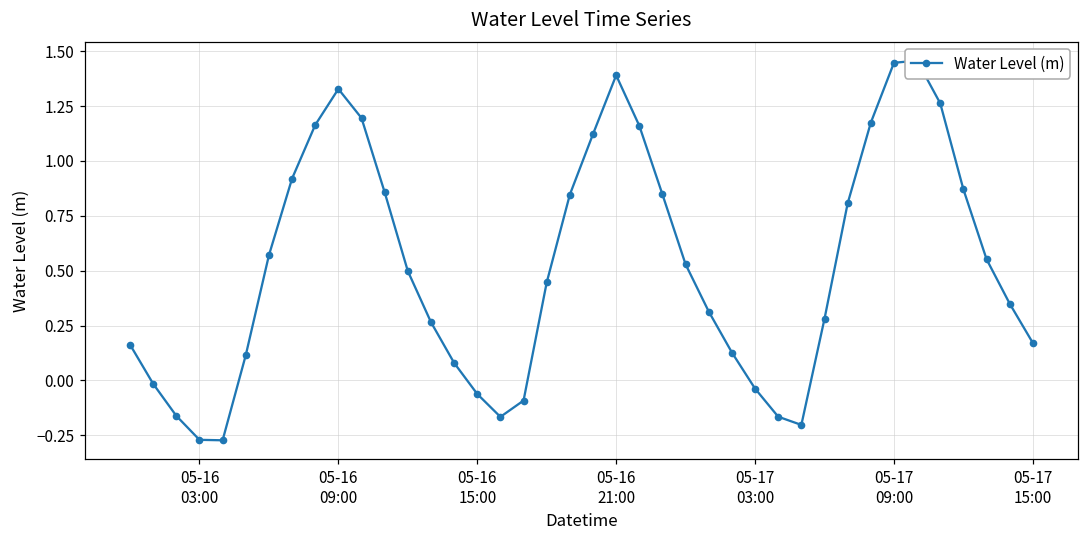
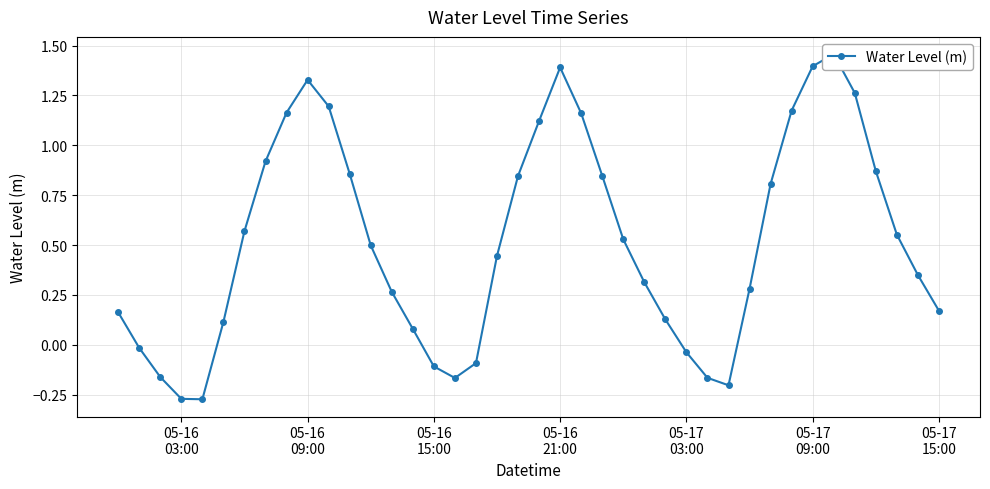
  {
    "05-16 03:00": -0.27,
    "05-16 09:00": 1.33,
-   "05-16 15:00": -0.06,
+   "05-16 15:00": -0.11,
    "05-16 21:00": 1.39,
    "05-17 03:00": -0.04,
-   "05-17 09:00": 1.45,
+   "05-17 09:00": 1.40,
    "05-17 15:00": 0.17
  }
